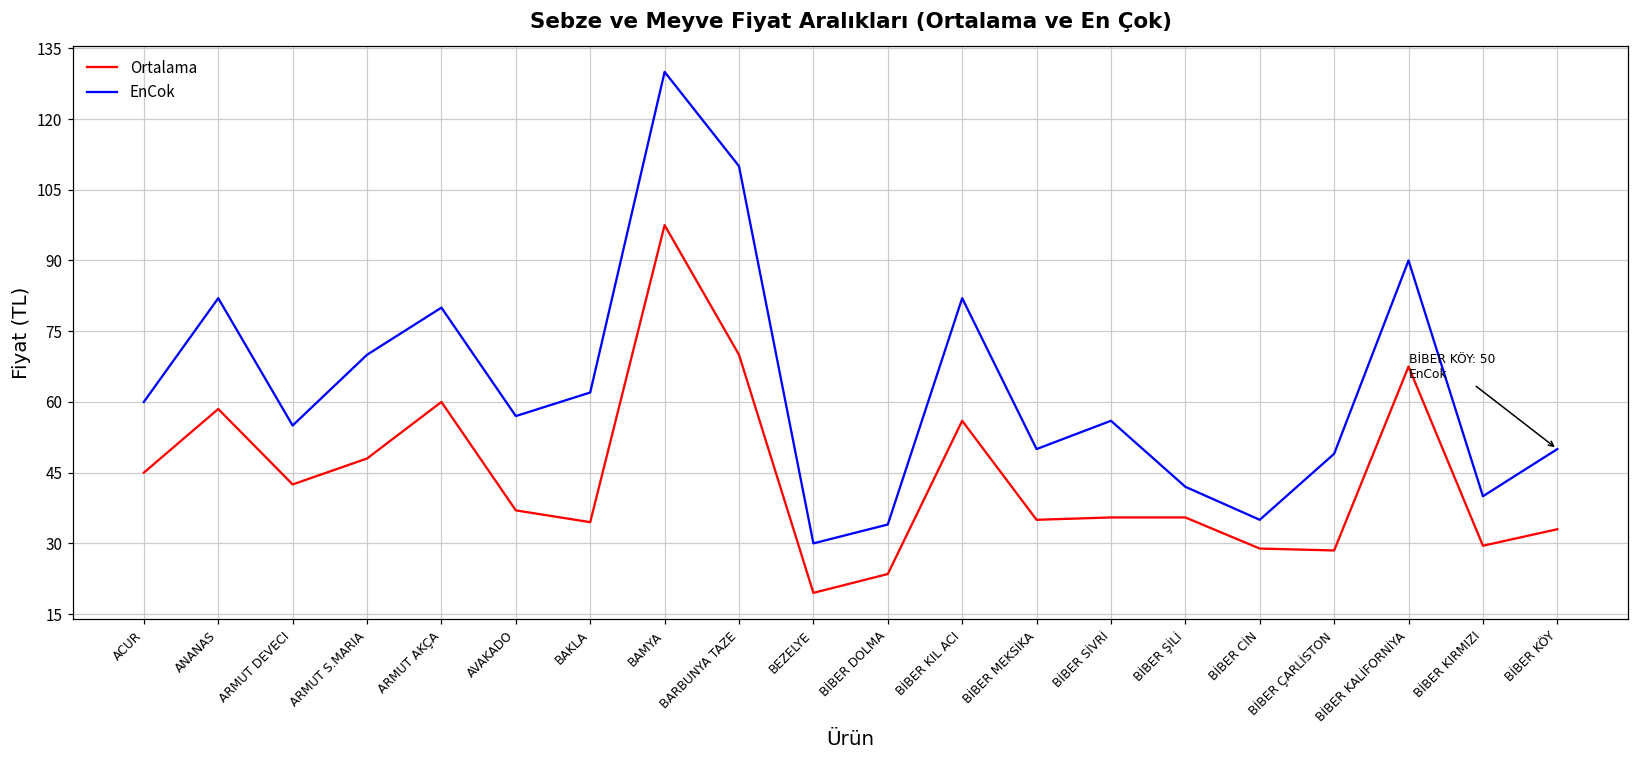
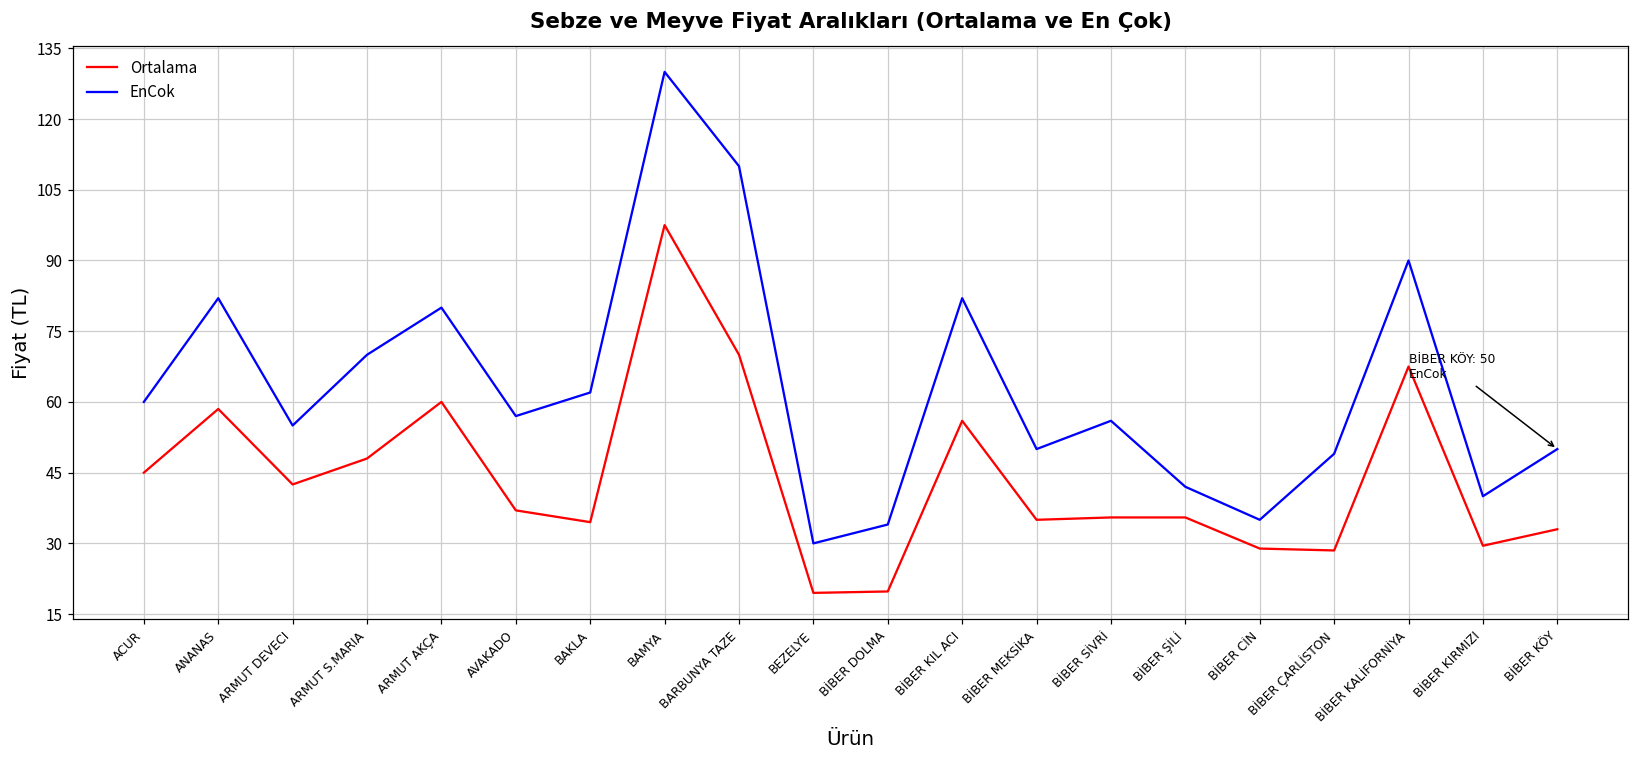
  {
    "Ortalama": {
      "ACUR": 45,
      "ANANAS": 59,
      "ARMUT DEVECI": 43,
      "ARMUT S.MARIA": 48,
      "ARMUT AKÇA": 60,
      "AVAKADO": 37,
      "BAKLA": 35,
      "BAMYA": 98,
      "BARBUNYA TAZE": 70,
      "BEZELYE": 20,
-     "BİBER DOLMA": 24,
+     "BİBER DOLMA": 20,
      "BİBER KIL ACI": 56,
      "BİBER MEKSİKA": 35,
      "BİBER SİVRİ": 36,
      "BİBER ŞİLİ": 36,
      "BİBER CİN": 29,
      "BİBER ÇARLİSTON": 29,
      "BİBER KIRMIZI": 30,
      "BİBER KÖY": 33
    },
    "EnCok": {
      "ACUR": 60,
      "ANANAS": 82,
      "ARMUT DEVECI": 55,
      "ARMUT S.MARIA": 70,
      "ARMUT AKÇA": 80,
      "AVAKADO": 57,
      "BAKLA": 62,
      "BAMYA": 130,
      "BARBUNYA TAZE": 110,
      "BEZELYE": 30,
      "BİBER DOLMA": 34,
      "BİBER KIL ACI": 82,
      "BİBER MEKSİKA": 50,
      "BİBER SİVRİ": 56,
      "BİBER ŞİLİ": 42,
      "BİBER CİN": 35,
      "BİBER ÇARLİSTON": 49,
      "BİBER KALİFORNİYA": 90,
      "BİBER KIRMIZI": 40,
      "BİBER KÖY": 50
    }
  }
